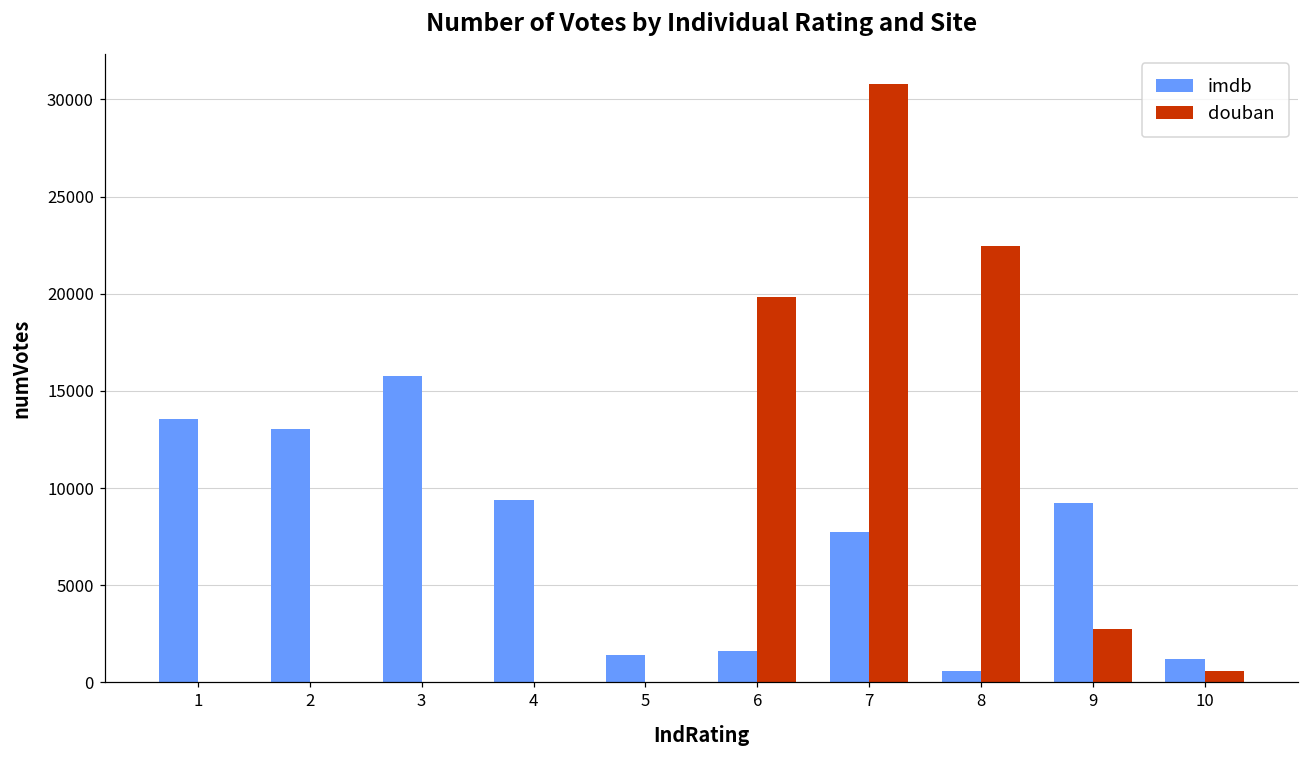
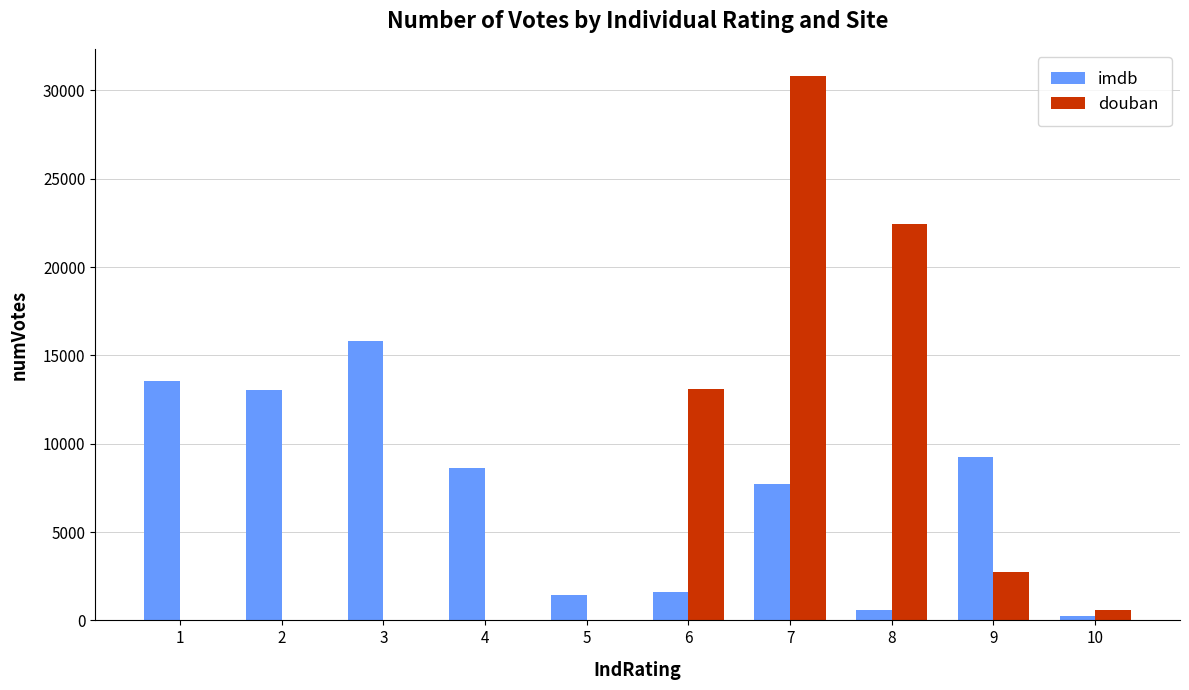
  {
    "imdb": {
      "1": 13600,
      "2": 13000,
      "3": 15800,
-     "4": 9400,
+     "4": 8600,
      "5": 1400,
      "6": 1600,
      "7": 7700,
      "8": 600,
      "9": 9200,
-     "10": 1200
+     "10": 300
    },
    "douban": {
      "1": 0,
      "2": 0,
      "3": 0,
      "4": 0,
      "5": 0,
-     "6": 19800,
+     "6": 13100,
      "7": 30800,
      "8": 22400,
      "9": 2800,
      "10": 600
    }
  }
